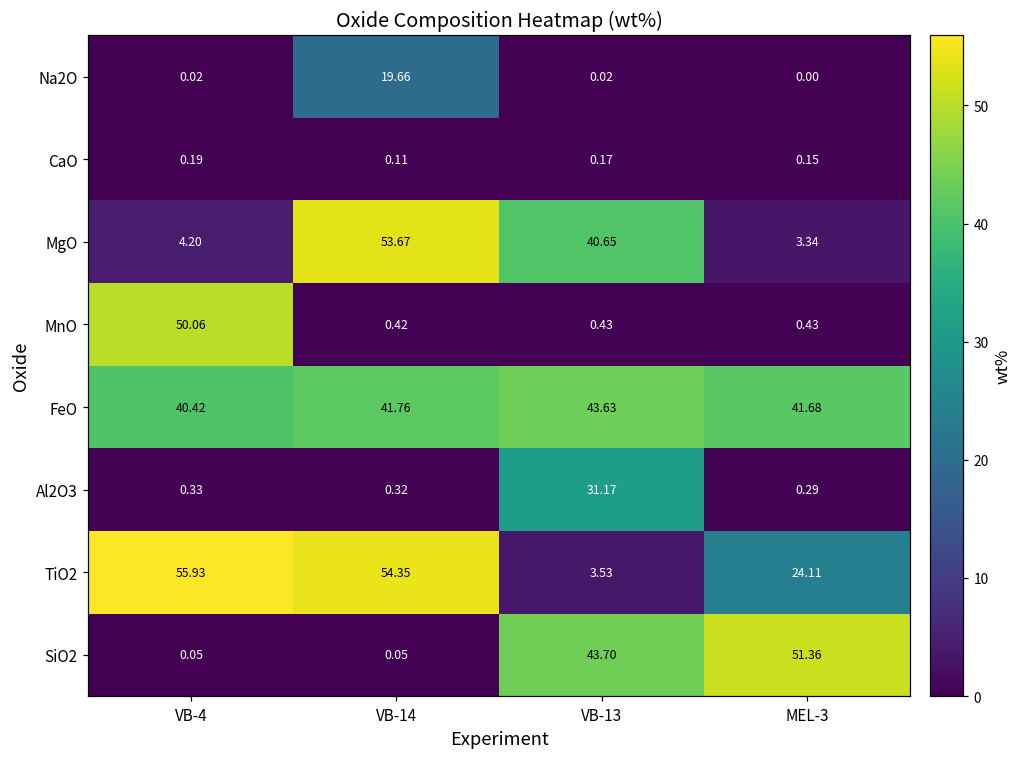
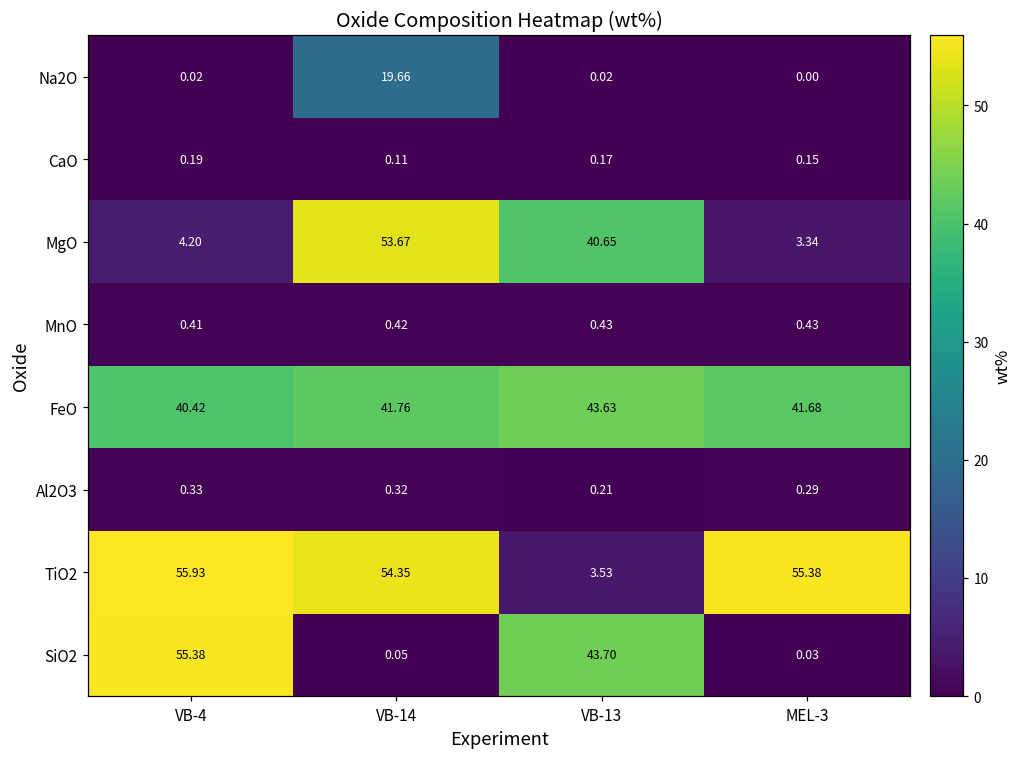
  {
    "Na2O": {
      "VB-4": 0.02,
      "VB-14": 19.66,
      "VB-13": 0.02,
      "MEL-3": 0.00
    },
    "CaO": {
      "VB-4": 0.19,
      "VB-14": 0.11,
      "VB-13": 0.17,
      "MEL-3": 0.15
    },
    "MgO": {
      "VB-4": 4.20,
      "VB-14": 53.67,
      "VB-13": 40.65,
      "MEL-3": 3.34
    },
    "MnO": {
-     "VB-4": 50.06,
+     "VB-4": 0.41,
      "VB-14": 0.42,
      "VB-13": 0.43,
      "MEL-3": 0.43
    },
    "FeO": {
      "VB-4": 40.42,
      "VB-14": 41.76,
      "VB-13": 43.63,
      "MEL-3": 41.68
    },
    "Al2O3": {
      "VB-4": 0.33,
      "VB-14": 0.32,
-     "VB-13": 31.17,
+     "VB-13": 0.21,
      "MEL-3": 0.29
    },
    "TiO2": {
      "VB-4": 55.93,
      "VB-14": 54.35,
      "VB-13": 3.53,
-     "MEL-3": 24.11
+     "MEL-3": 55.38
    },
    "SiO2": {
-     "VB-4": 0.05,
+     "VB-4": 55.38,
      "VB-14": 0.05,
      "VB-13": 43.70,
-     "MEL-3": 51.36
+     "MEL-3": 0.03
    }
  }
